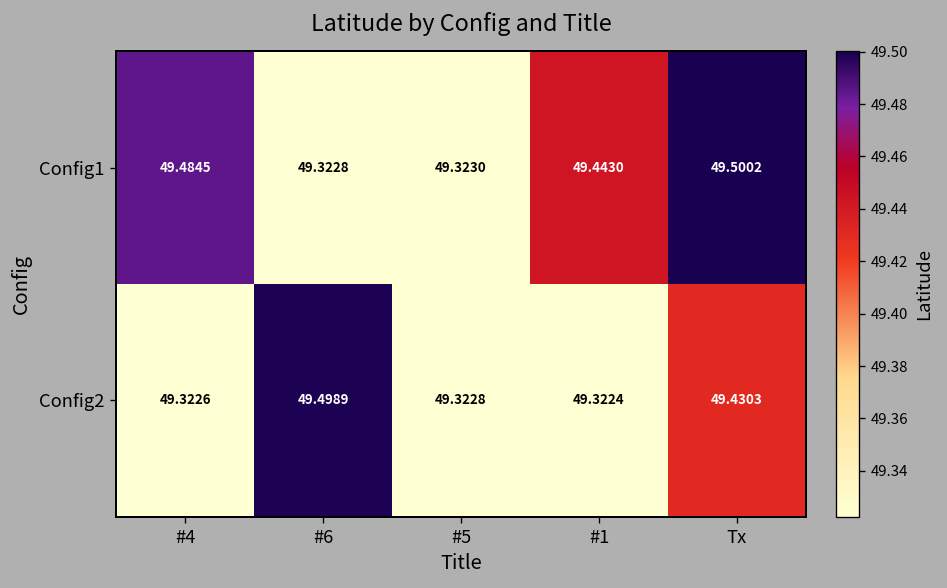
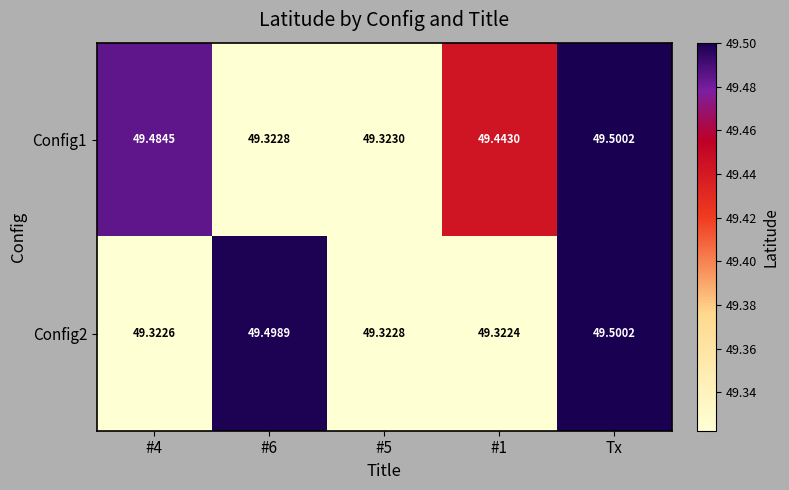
  {
    "Config1": {
      "#4": 49.4845,
      "#6": 49.3228,
      "#5": 49.3230,
      "#1": 49.4430,
      "Tx": 49.5002
    },
    "Config2": {
      "#4": 49.3226,
      "#6": 49.4989,
      "#5": 49.3228,
      "#1": 49.3224,
-     "Tx": 49.4303
+     "Tx": 49.5002
    }
  }
